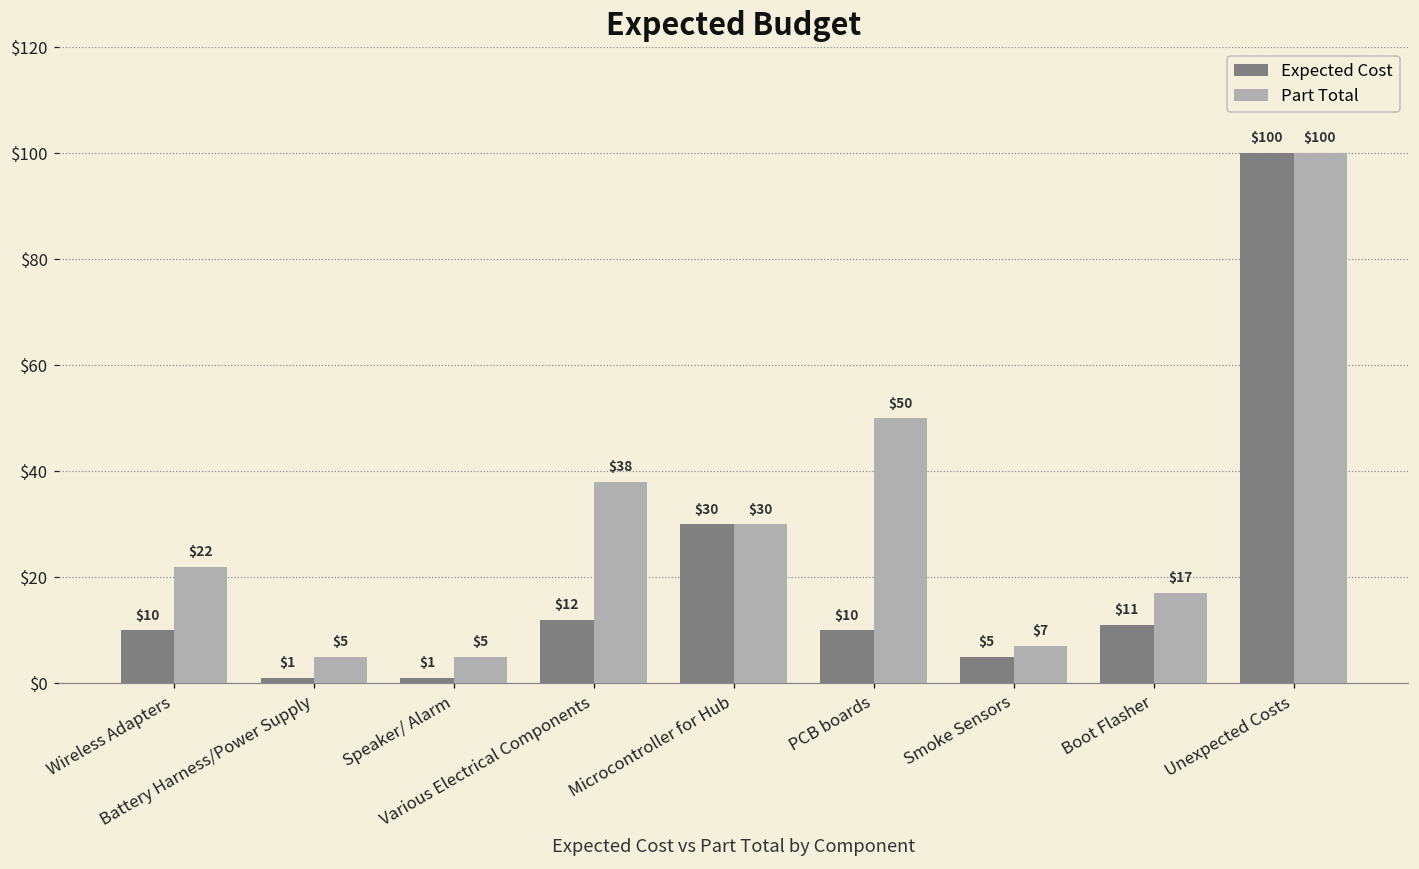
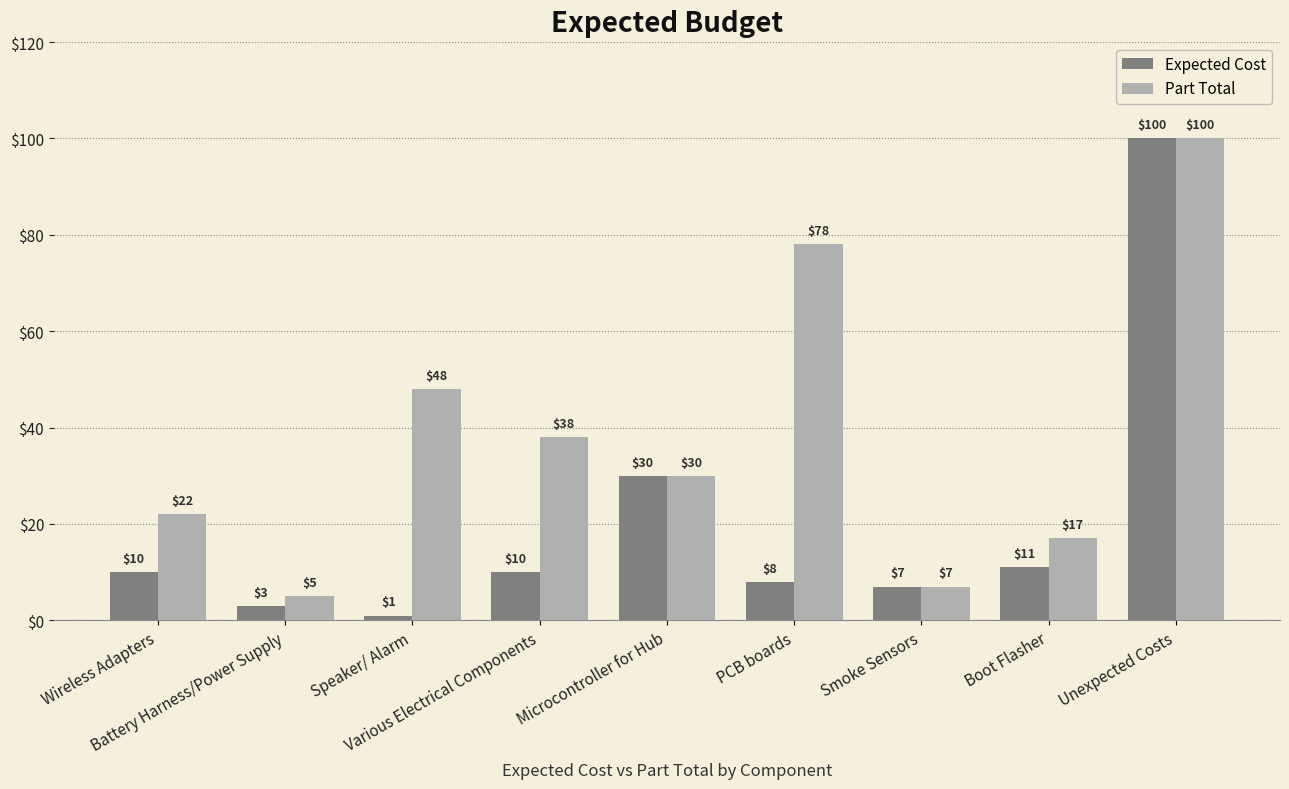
  {
    "Expected Cost": {
      "Wireless Adapters": "$10",
-     "Battery Harness/Power Supply": "$1",
+     "Battery Harness/Power Supply": "$3",
      "Speaker/ Alarm": "$1",
-     "Various Electrical Components": "$12",
+     "Various Electrical Components": "$10",
      "Microcontroller for Hub": "$30",
-     "PCB boards": "$10",
-     "Smoke Sensors": "$5",
+     "PCB boards": "$8",
+     "Smoke Sensors": "$7",
      "Boot Flasher": "$11",
      "Unexpected Costs": "$100"
    },
    "Part Total": {
      "Wireless Adapters": "$22",
      "Battery Harness/Power Supply": "$5",
-     "Speaker/ Alarm": "$5",
+     "Speaker/ Alarm": "$48",
      "Various Electrical Components": "$38",
      "Microcontroller for Hub": "$30",
-     "PCB boards": "$50",
+     "PCB boards": "$78",
      "Smoke Sensors": "$7",
      "Boot Flasher": "$17",
      "Unexpected Costs": "$100"
    }
  }
